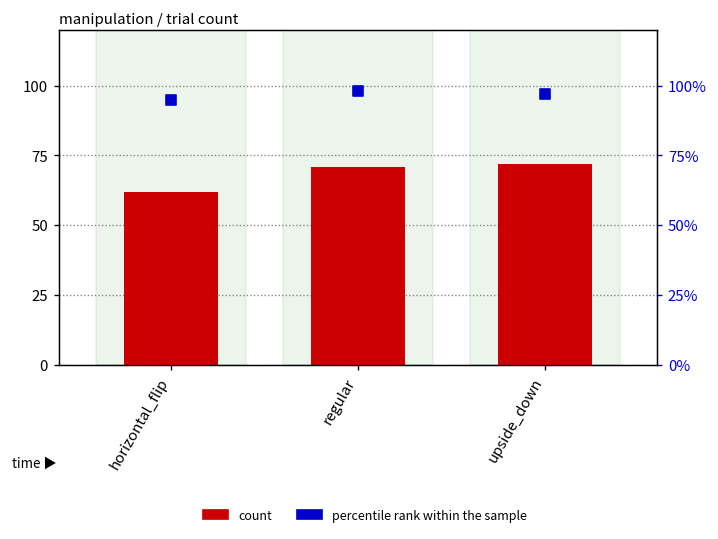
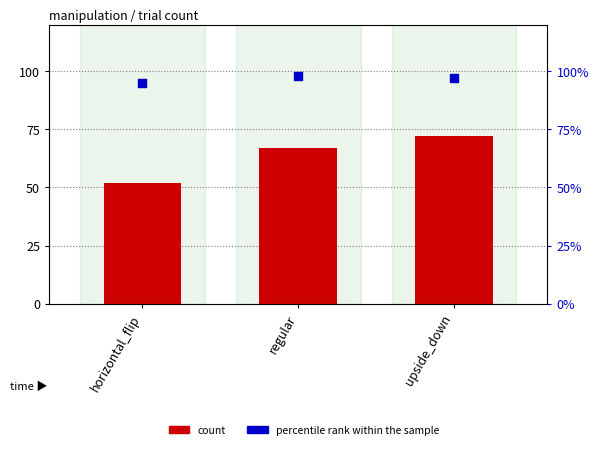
  {
    "count": {
-     "horizontal_flip": 62,
-     "regular": 71,
+     "horizontal_flip": 52,
+     "regular": 67,
      "upside_down": 72
    }
  }
